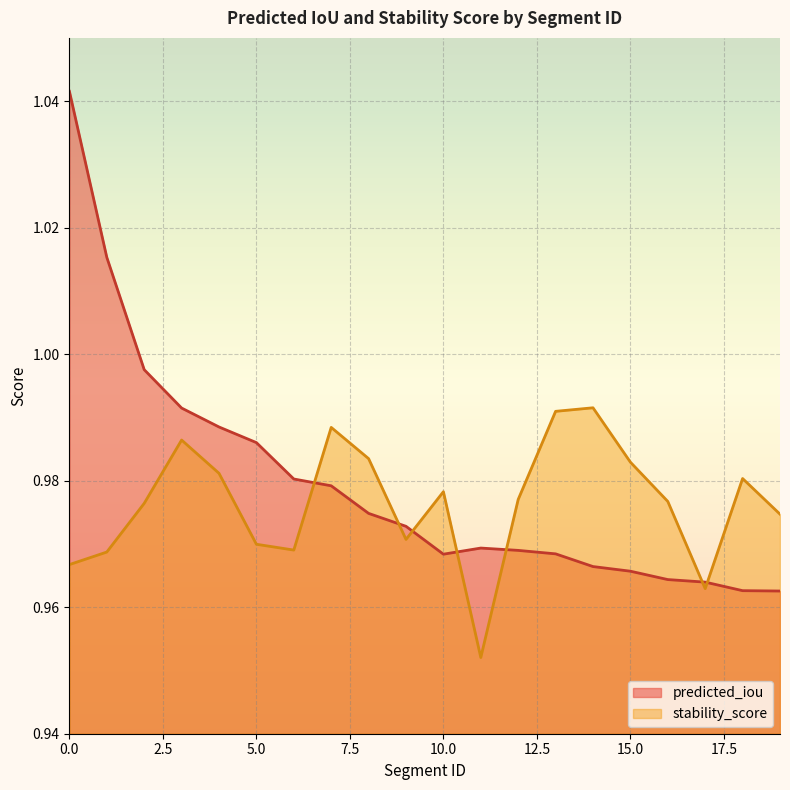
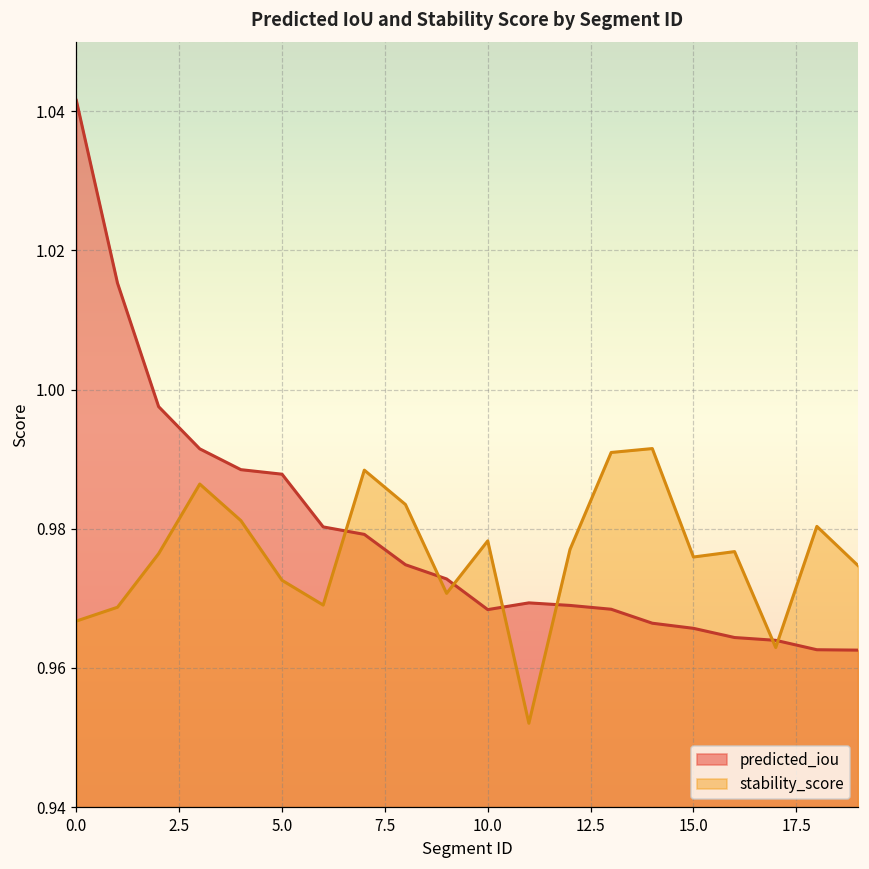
  {
    "predicted_iou": {
      "0.0": 1.042,
-     "5.0": 0.986,
+     "5.0": 0.988,
      "10.0": 0.968,
      "15.0": 0.966
    },
    "stability_score": {
      "0.0": 0.967,
-     "5.0": 0.970,
+     "5.0": 0.973,
      "10.0": 0.978,
-     "15.0": 0.983
+     "15.0": 0.976
    }
  }
